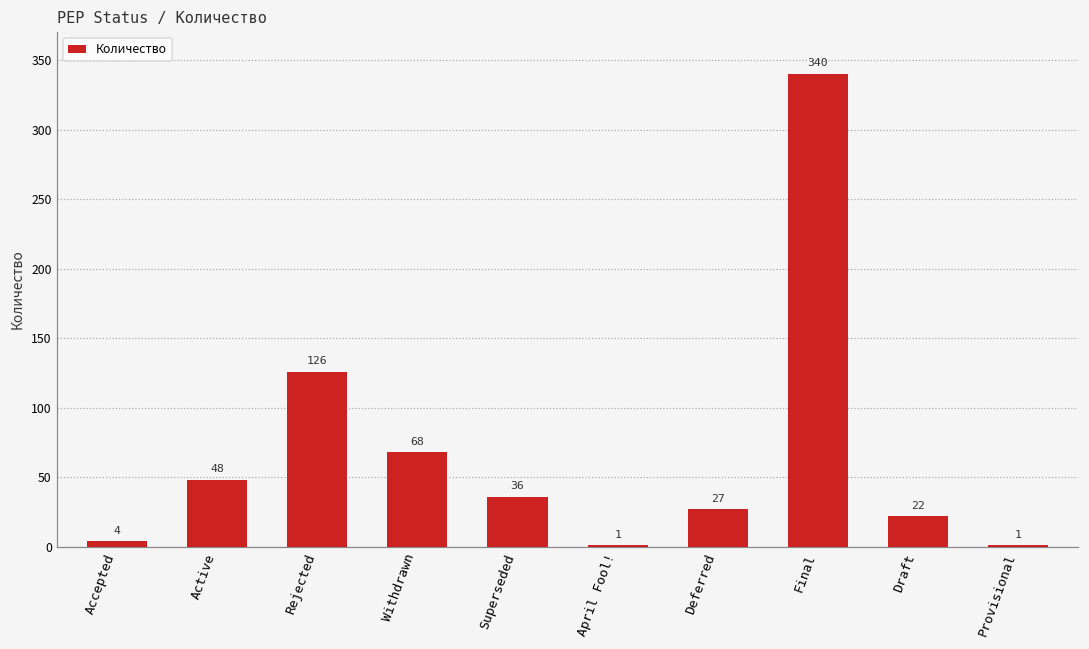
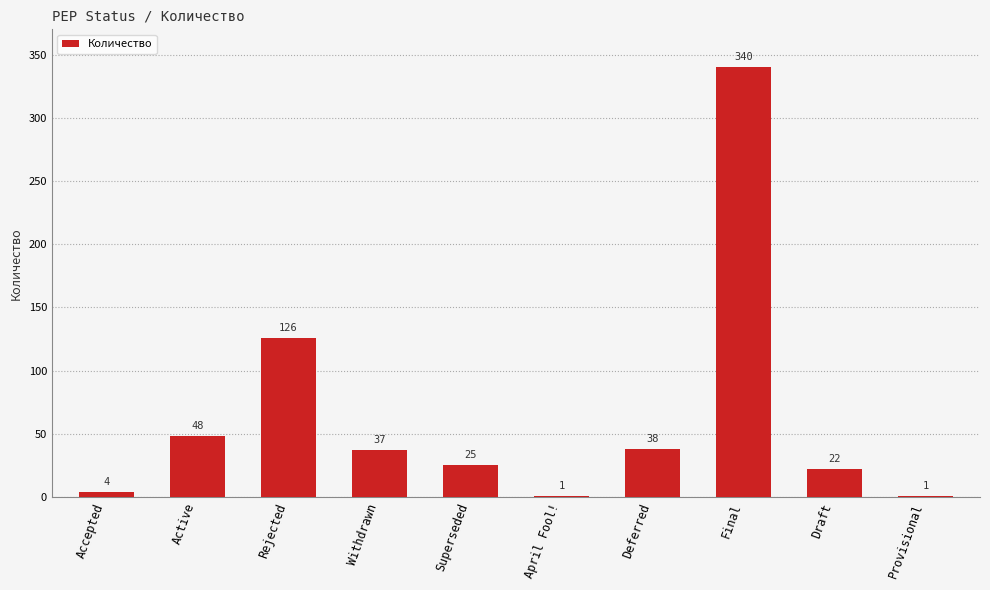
  {
    "Accepted": 4,
    "Active": 48,
    "Rejected": 126,
-   "Withdrawn": 68,
-   "Superseded": 36,
+   "Withdrawn": 37,
+   "Superseded": 25,
    "April Fool!": 1,
-   "Deferred": 27,
+   "Deferred": 38,
    "Final": 340,
    "Draft": 22,
    "Provisional": 1
  }
